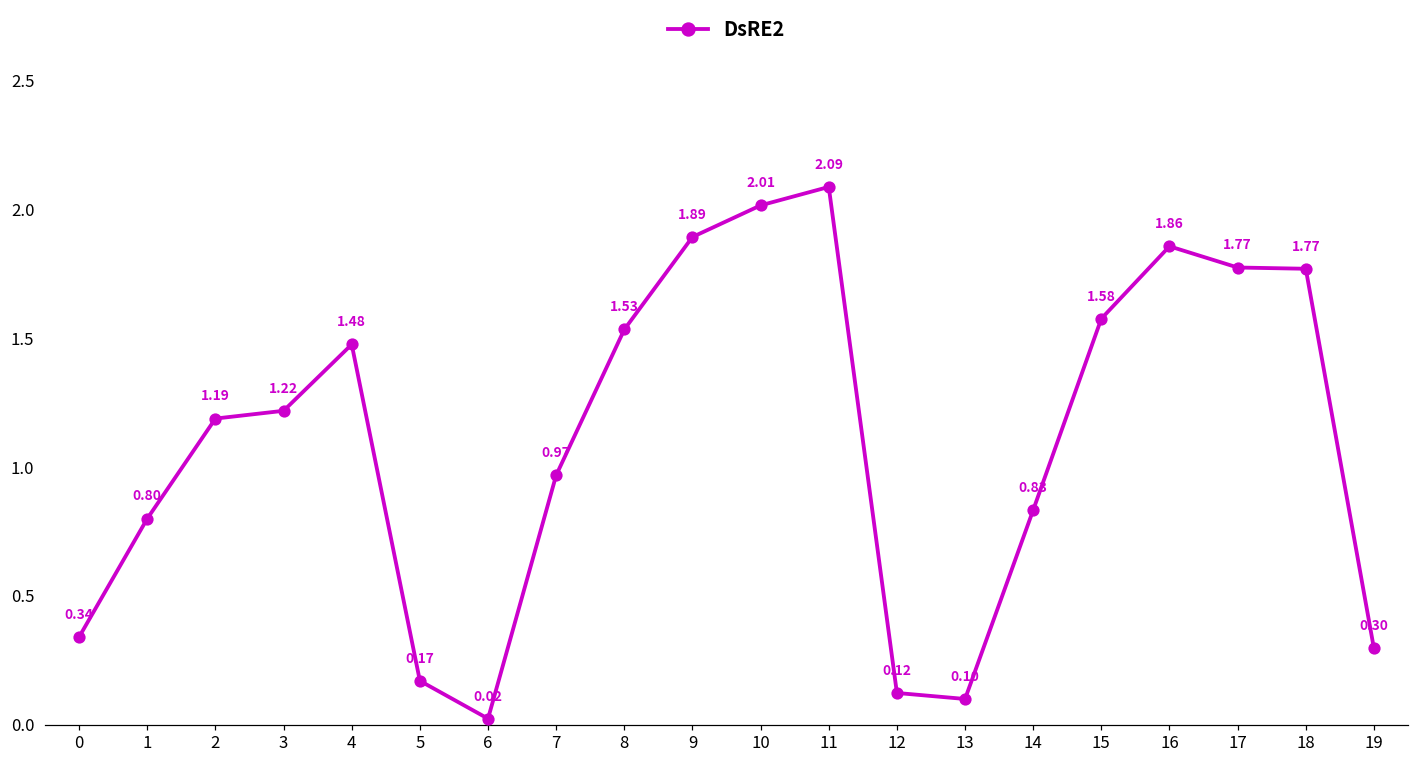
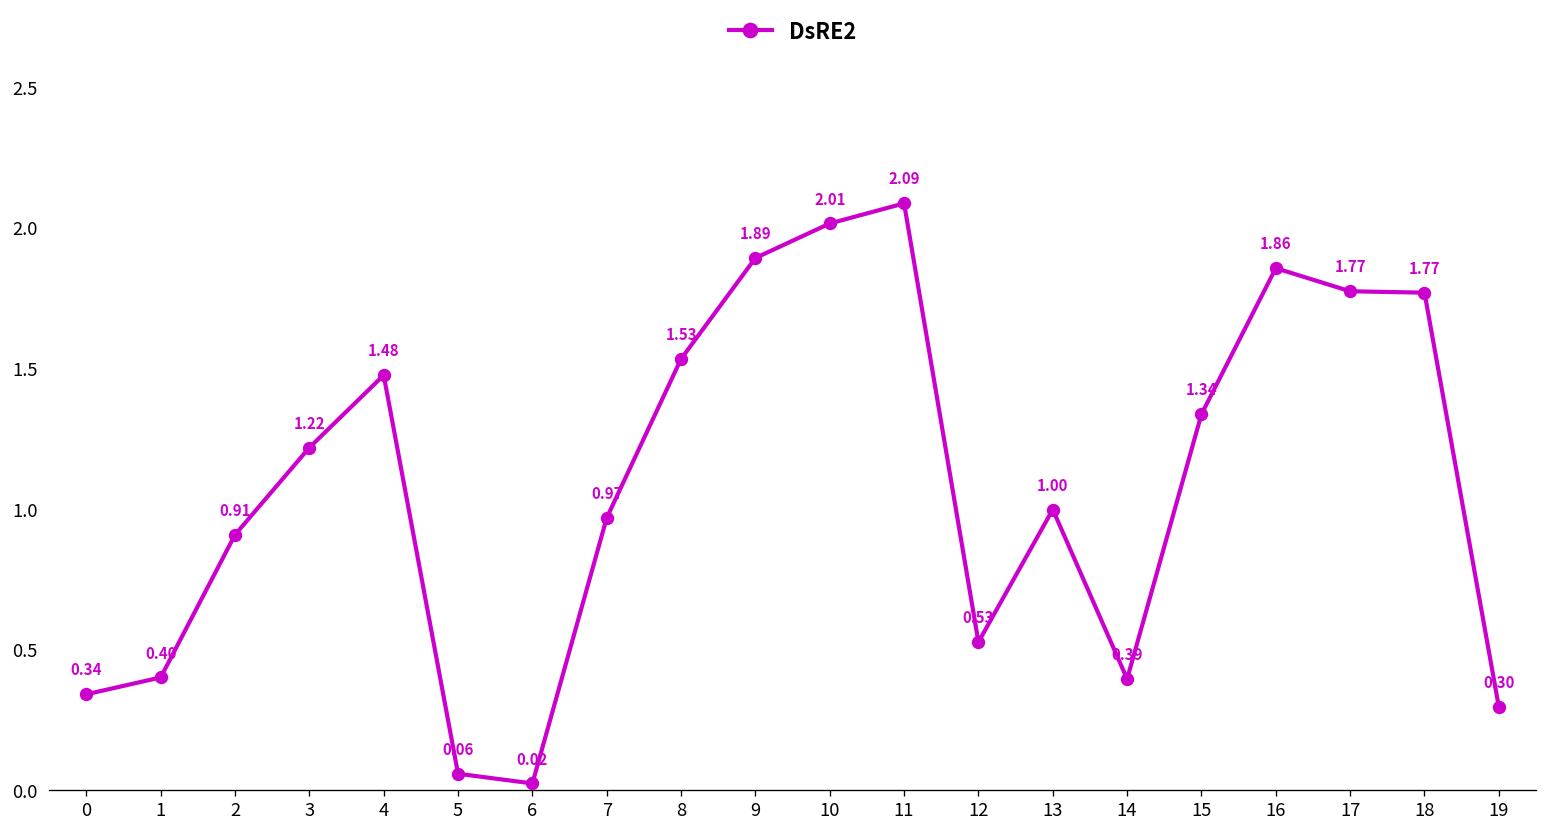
  {
    "0": 0.34,
-   "1": 0.80,
-   "2": 1.19,
+   "1": 0.40,
+   "2": 0.91,
    "3": 1.22,
    "4": 1.48,
-   "5": 0.17,
+   "5": 0.06,
    "6": 0.02,
    "7": 0.97,
    "8": 1.53,
    "9": 1.89,
    "10": 2.01,
    "11": 2.09,
-   "12": 0.12,
-   "13": 0.10,
-   "14": 0.83,
-   "15": 1.58,
+   "12": 0.53,
+   "13": 1.00,
+   "14": 0.39,
+   "15": 1.34,
    "16": 1.86,
    "17": 1.77,
    "18": 1.77,
    "19": 0.30
  }
